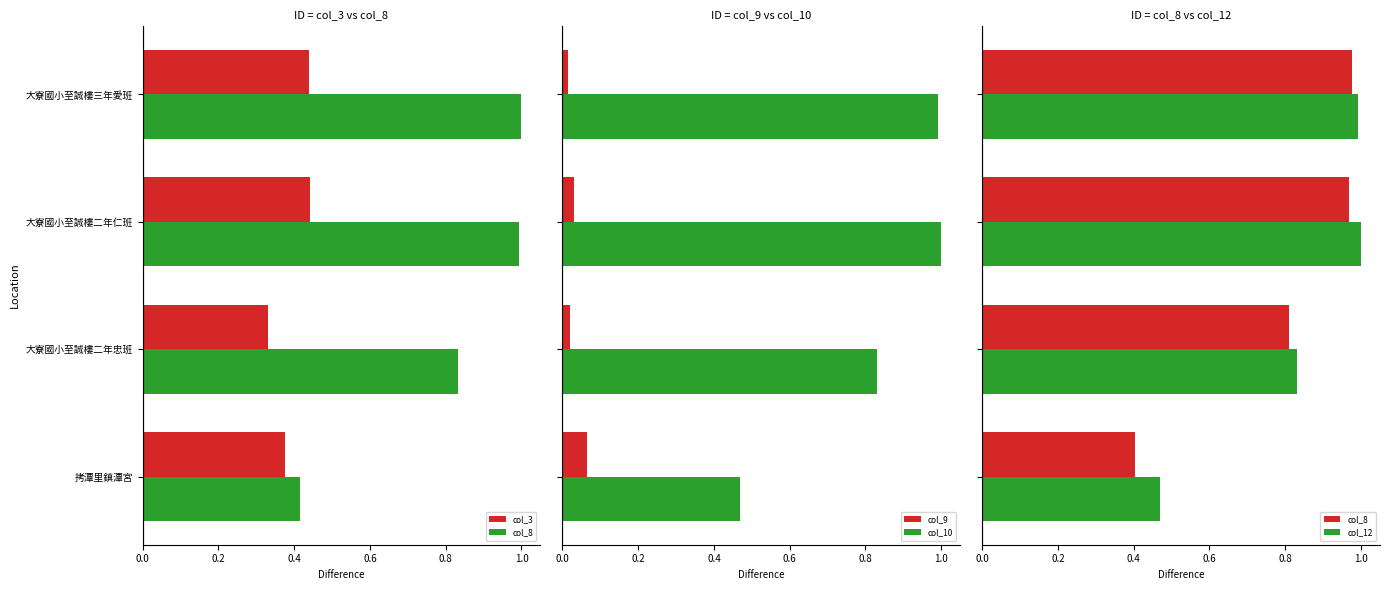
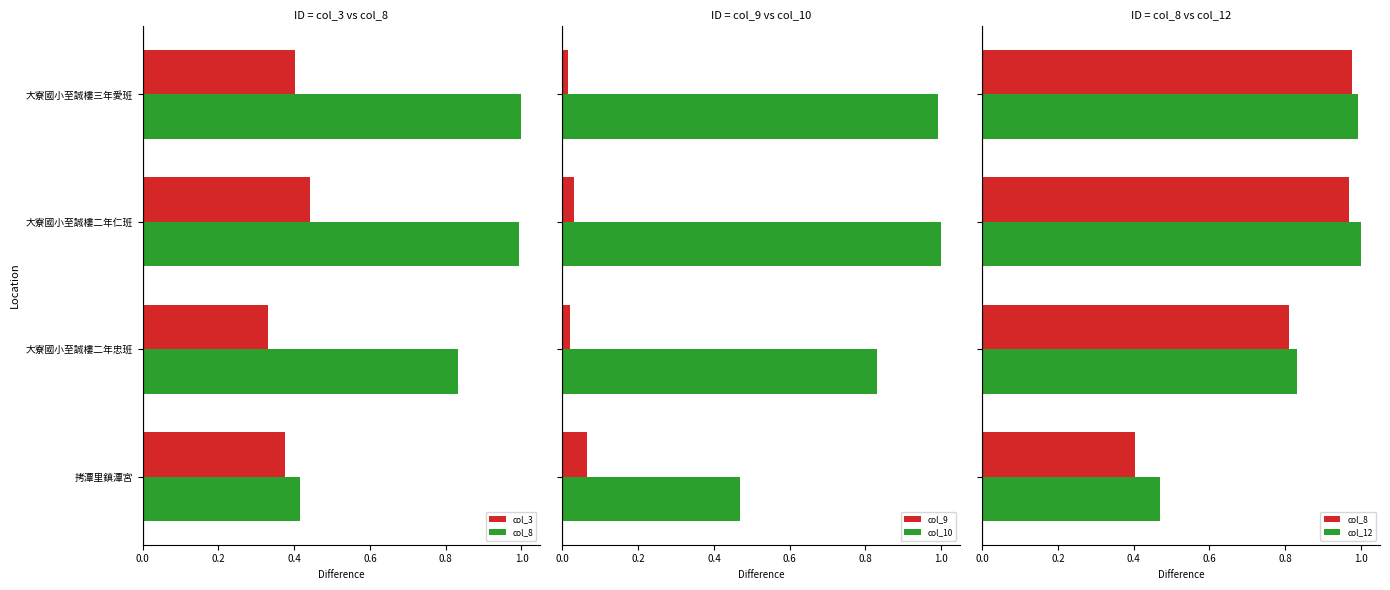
  {
    "ID = col_3 vs col_8": {
      "col_3": {
-       "大寮國小至誠樓三年愛班": 0.44,
+       "大寮國小至誠樓三年愛班": 0.40,
        "大寮國小至誠樓二年仁班": 0.44,
        "大寮國小至誠樓二年忠班": 0.33,
        "拷潭里鎮潭宮": 0.37
      }
    }
  }
